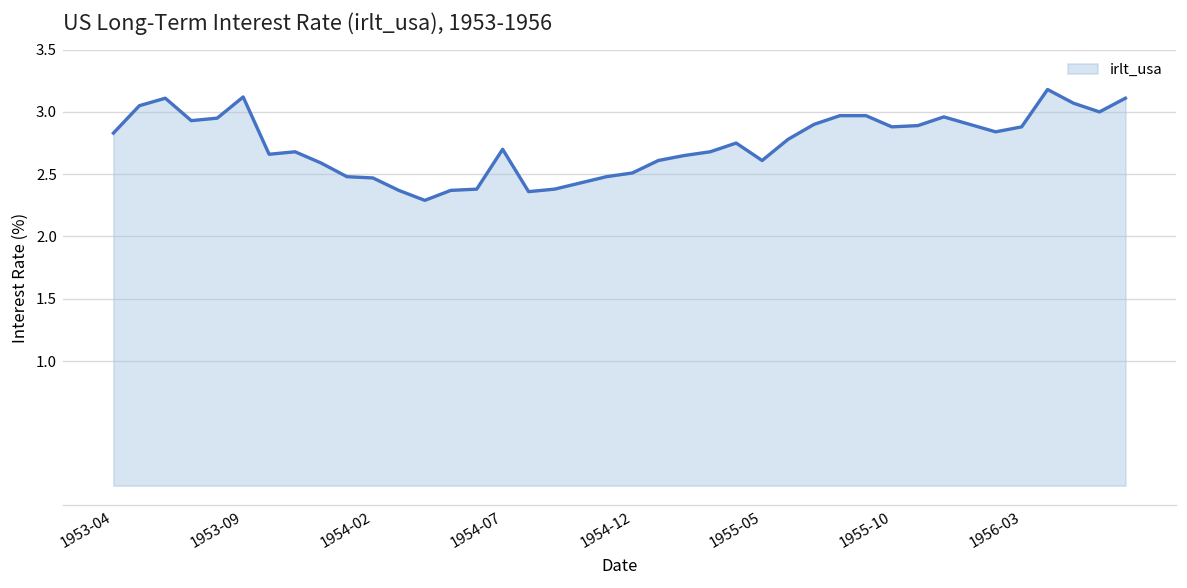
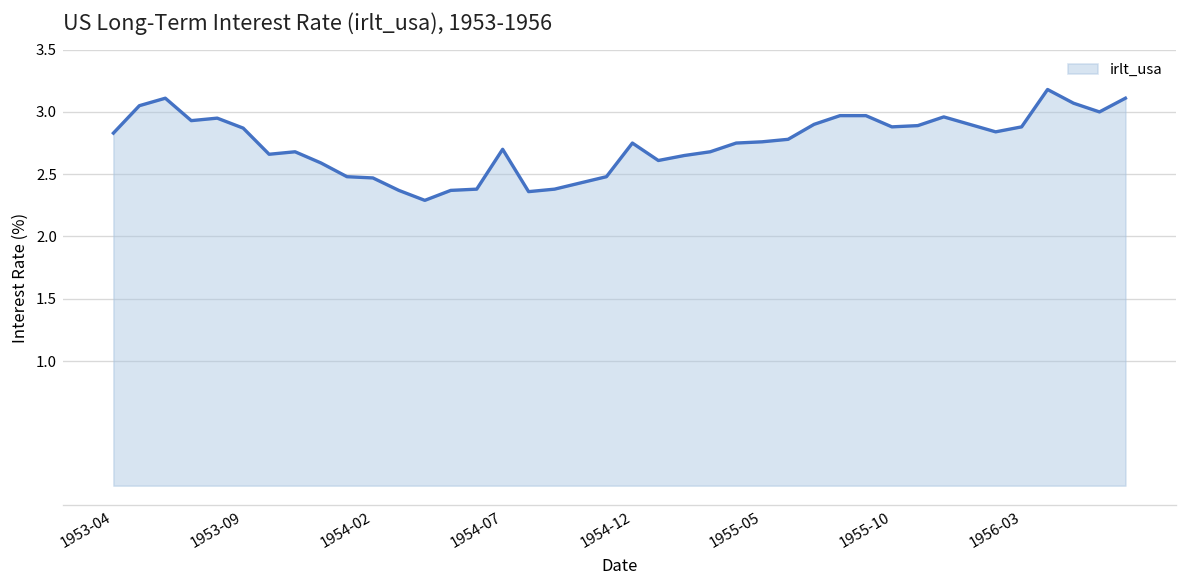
  {
    "1953-04": 2.83,
-   "1953-09": 3.12,
+   "1953-09": 2.87,
    "1954-02": 2.47,
    "1954-07": 2.70,
-   "1954-12": 2.51,
-   "1955-05": 2.61,
+   "1954-12": 2.75,
+   "1955-05": 2.76,
    "1955-10": 2.88,
    "1956-03": 2.88
  }
